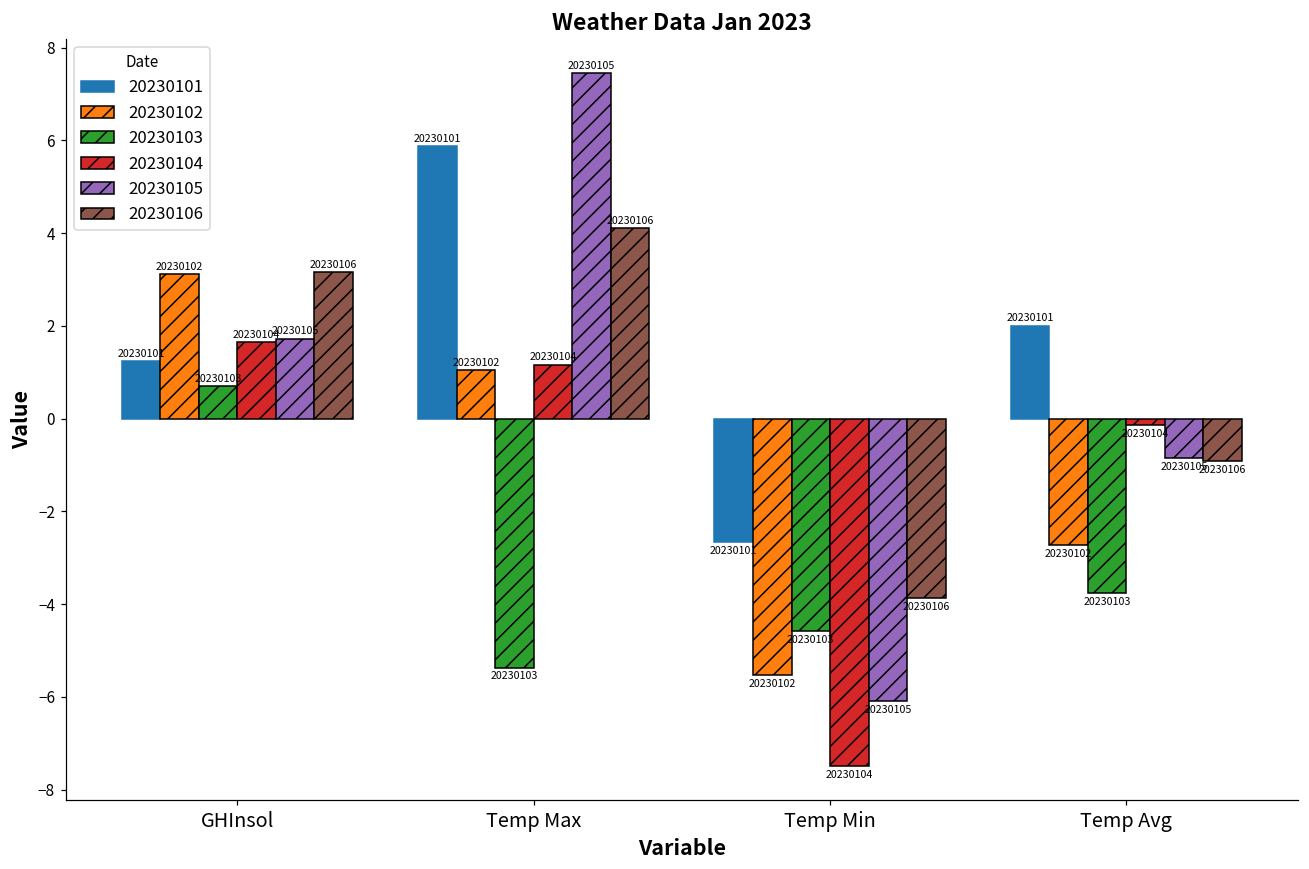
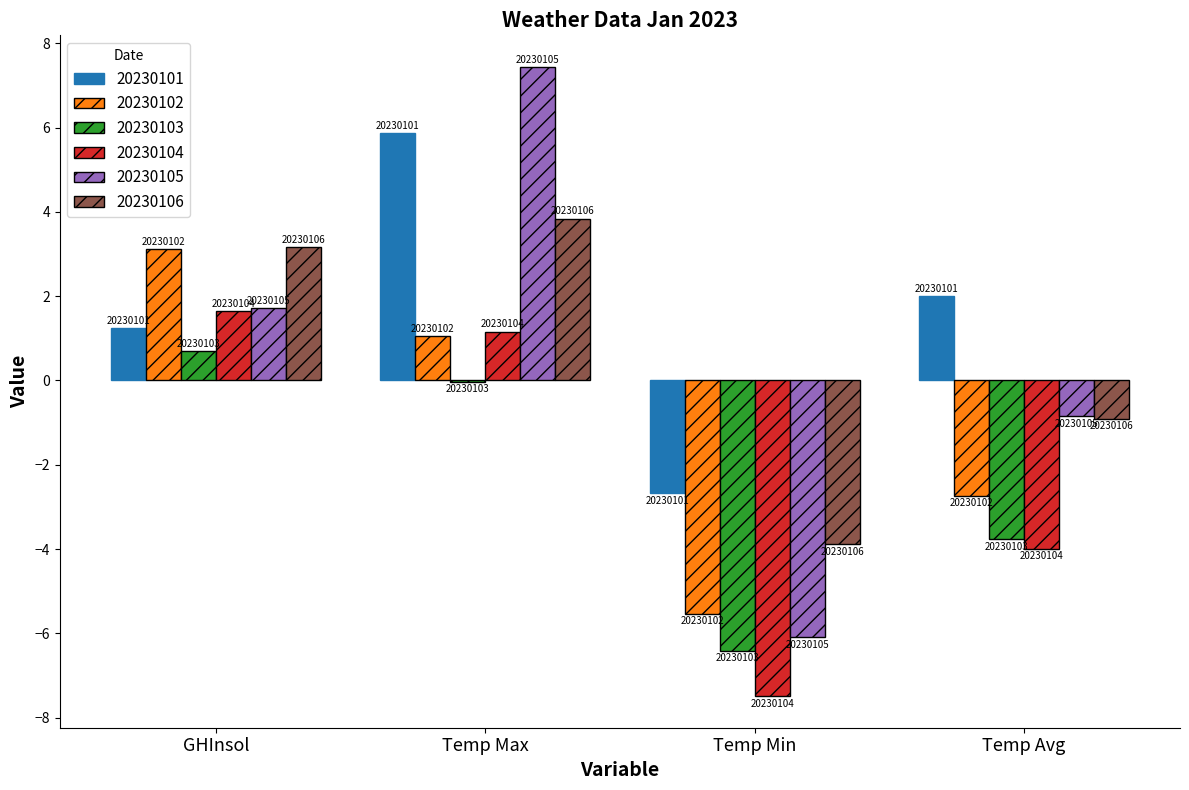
  {
    "20230103": {
-     "Temp Max": -5.4,
-     "Temp Min": -4.6
+     "Temp Max": 0.0,
+     "Temp Min": -6.4
    },
    "20230104": {
-     "Temp Avg": -0.2
+     "Temp Avg": -4.0
    },
    "20230106": {
-     "Temp Max": 4.1
+     "Temp Max": 3.8
    }
  }
